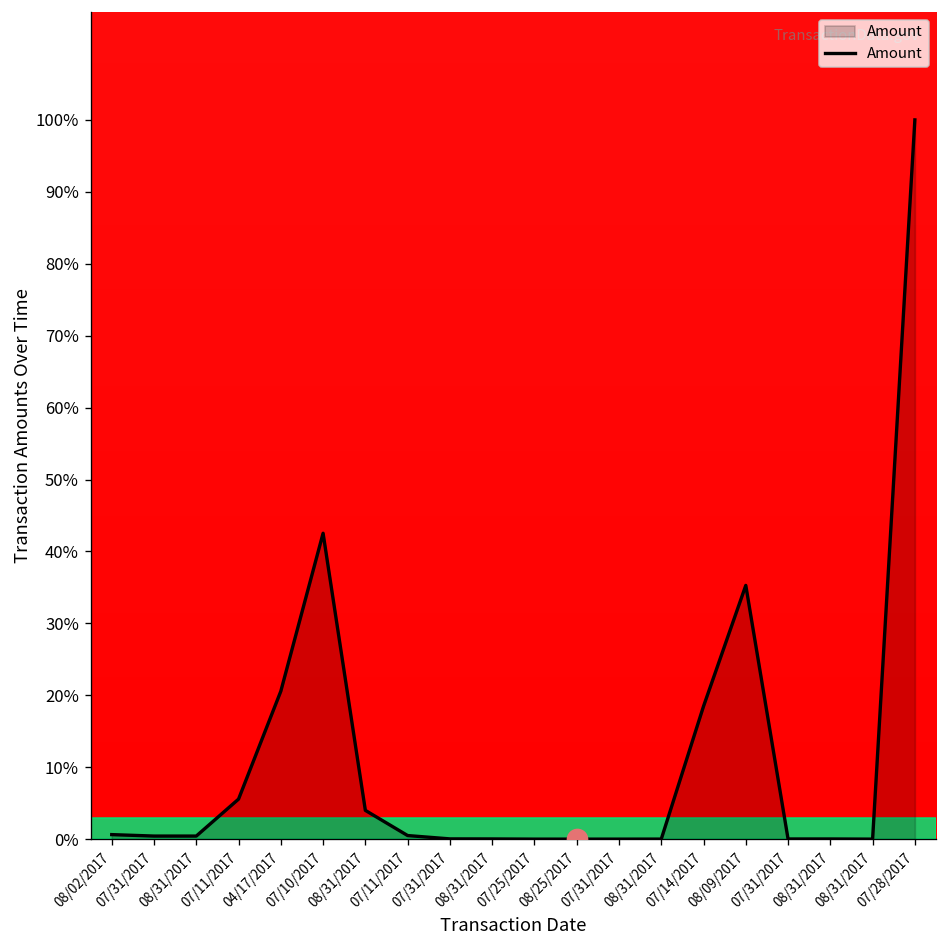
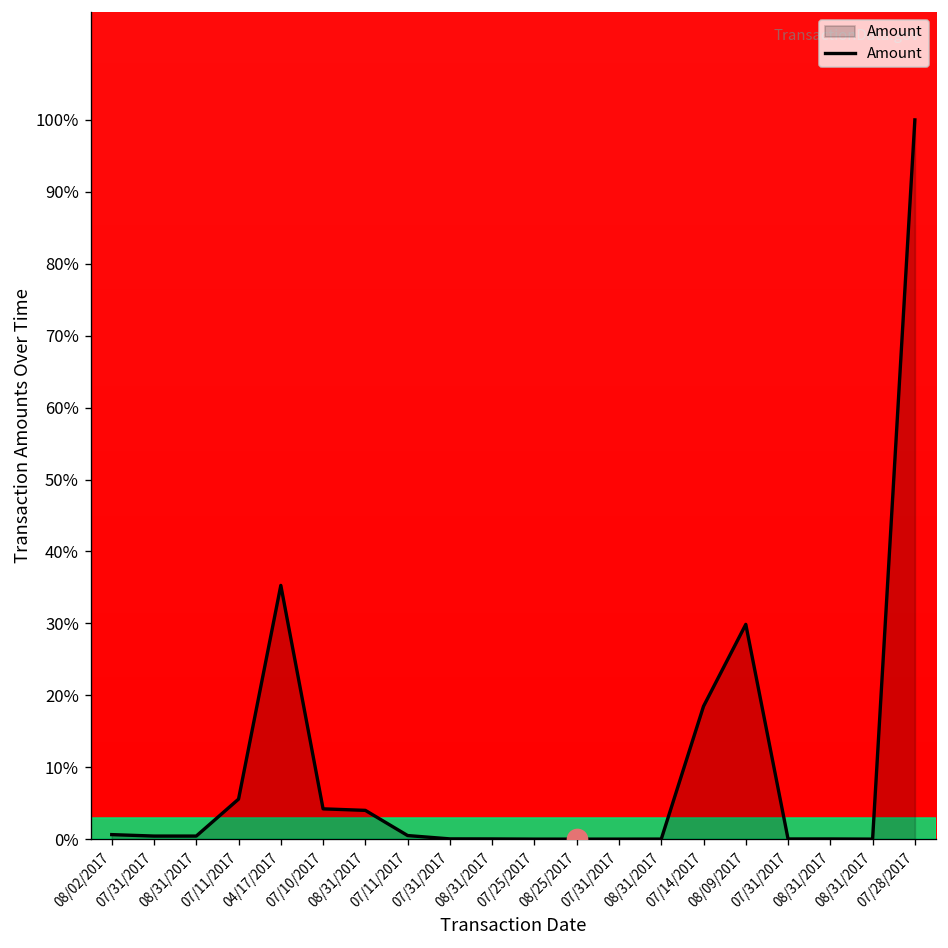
  {
    "Amount": {
-     "04/17/2017": "21%",
-     "07/10/2017": "43%",
+     "04/17/2017": "35%",
+     "07/10/2017": "4%",
      "07/14/2017": "18%",
-     "08/09/2017": "35%",
+     "08/09/2017": "30%",
      "07/28/2017": "100%"
    }
  }
